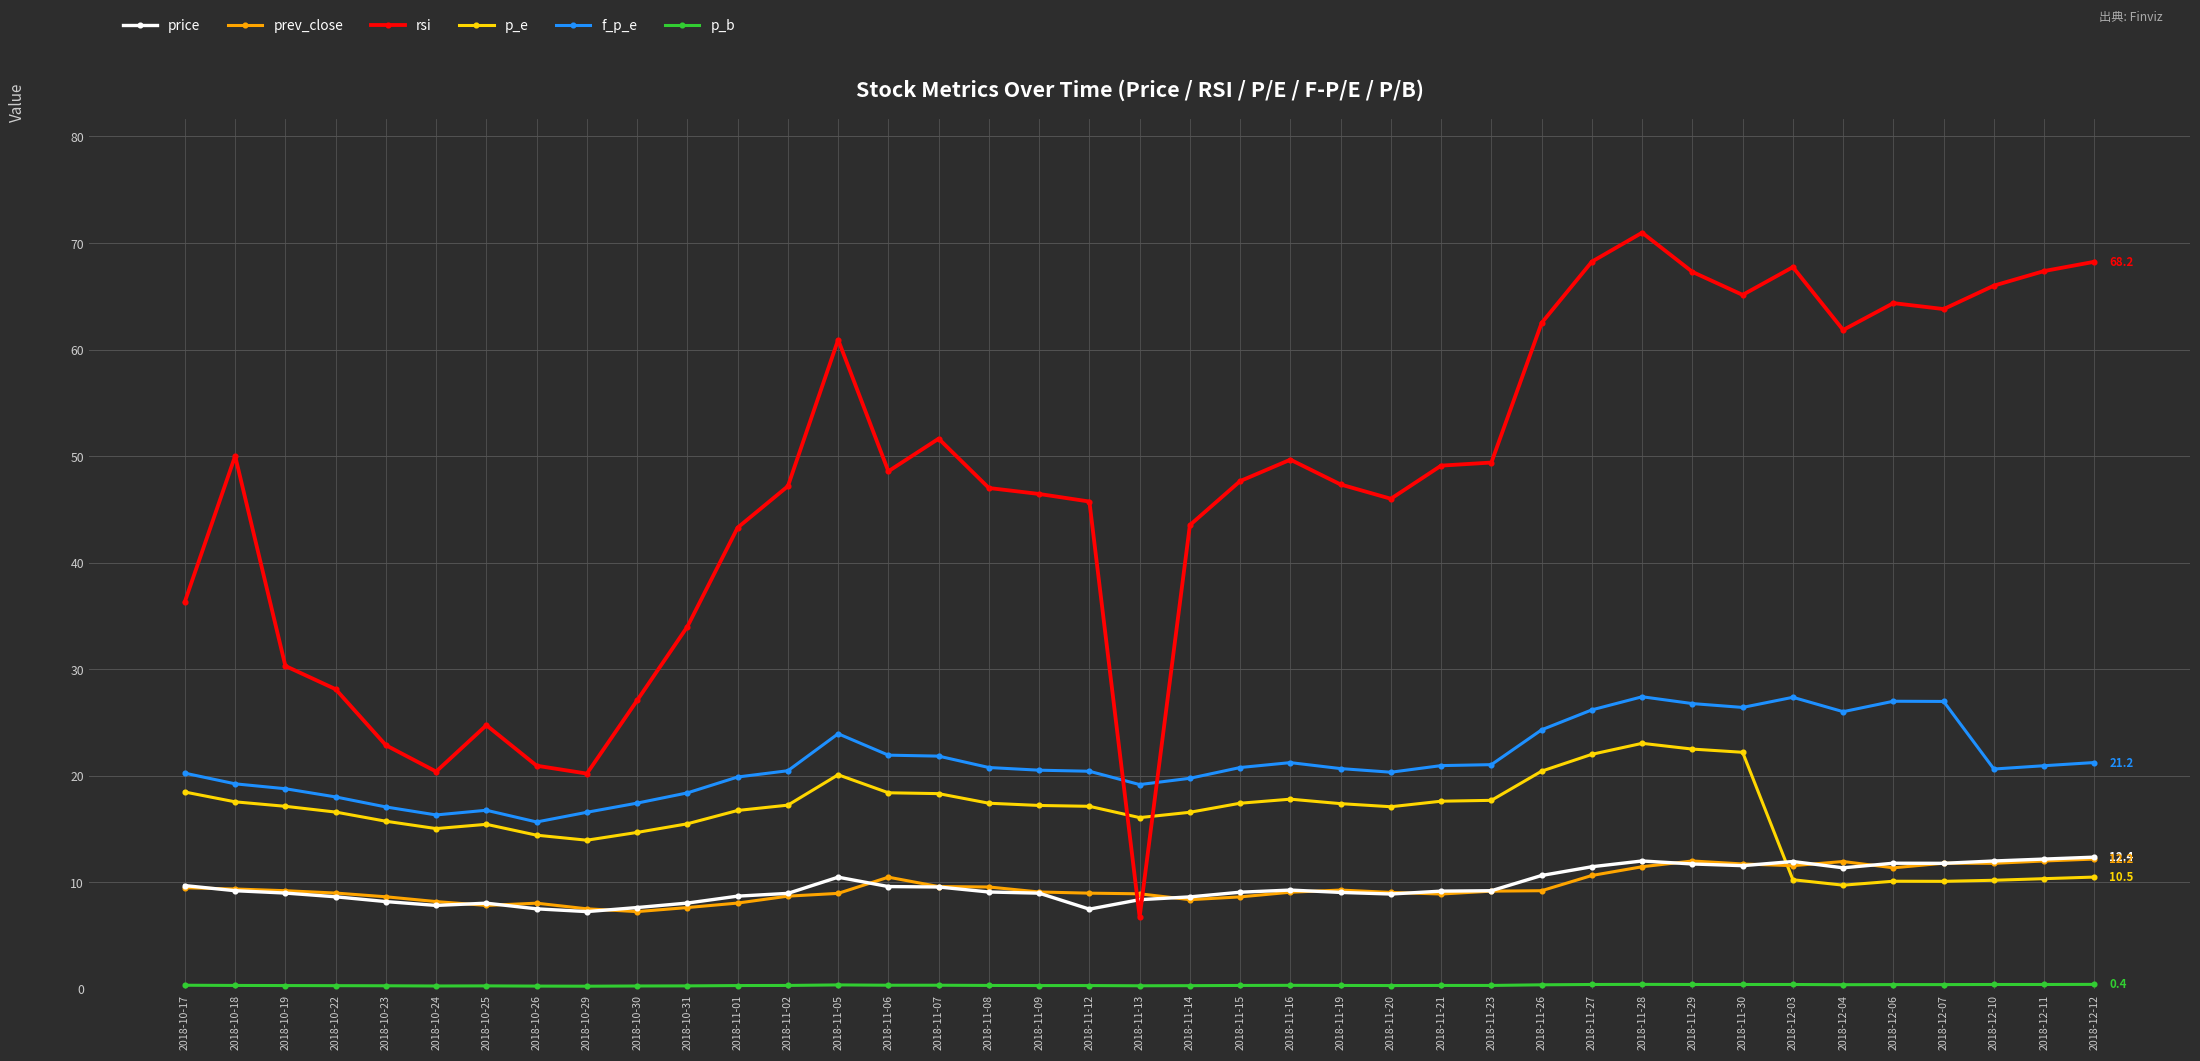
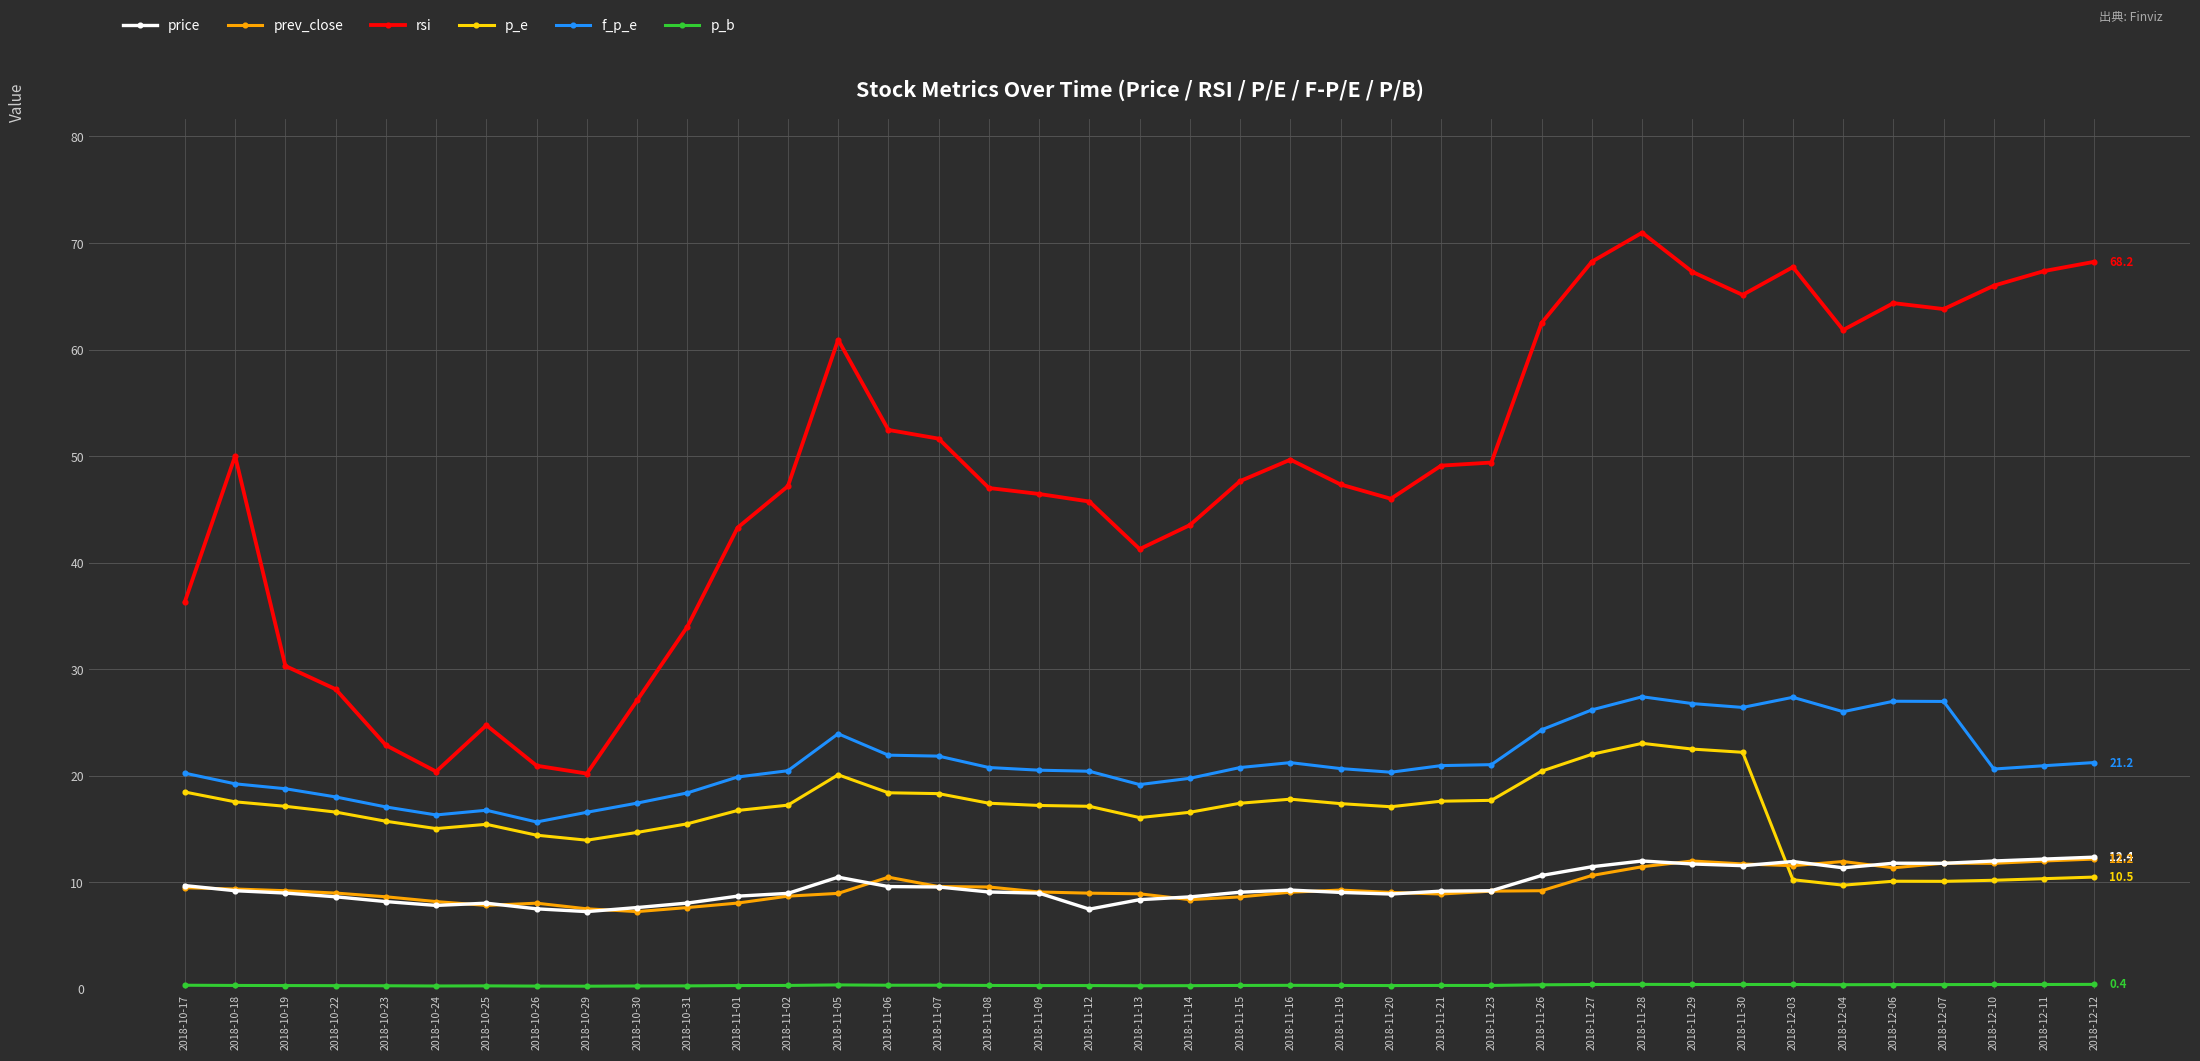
  {
    "price": {
      "2018-10-22": 9,
      "2018-10-23": 8,
      "2018-10-24": 8,
      "2018-10-26": 8,
      "2018-10-30": 8,
      "2018-10-31": 8,
      "2018-11-01": 9,
      "2018-11-05": 10,
      "2018-11-06": 10,
      "2018-11-08": 9,
      "2018-11-12": 7,
      "2018-11-13": 8,
      "2018-11-15": 9,
      "2018-11-21": 9,
      "2018-11-26": 11,
      "2018-11-27": 11,
      "2018-11-28": 12,
      "2018-11-29": 12,
      "2018-12-03": 12,
      "2018-12-04": 11,
      "2018-12-06": 12
    },
    "rsi": {
      "2018-10-17": 36,
      "2018-10-18": 50,
      "2018-10-19": 30,
      "2018-10-22": 28,
      "2018-10-23": 23,
      "2018-10-24": 20,
      "2018-10-25": 25,
      "2018-10-26": 21,
      "2018-10-29": 20,
      "2018-10-30": 27,
      "2018-10-31": 34,
      "2018-11-01": 43,
      "2018-11-02": 47,
      "2018-11-05": 61,
-     "2018-11-06": 49,
+     "2018-11-06": 52,
      "2018-11-07": 52,
      "2018-11-08": 47,
      "2018-11-09": 46,
      "2018-11-12": 46,
-     "2018-11-13": 7,
+     "2018-11-13": 41,
      "2018-11-14": 44,
      "2018-11-15": 48,
      "2018-11-16": 50,
      "2018-11-19": 47,
      "2018-11-20": 46,
      "2018-11-21": 49,
      "2018-11-23": 49,
      "2018-11-26": 63,
      "2018-11-27": 68,
      "2018-11-28": 71,
      "2018-11-29": 67,
      "2018-11-30": 65,
      "2018-12-03": 68,
      "2018-12-04": 62,
      "2018-12-06": 64,
      "2018-12-07": 64,
      "2018-12-10": 66,
      "2018-12-11": 67
    },
    "f_p_e": {
      "2018-12-12": 21.2
    },
    "p_b": {
      "2018-12-12": 0.4
    }
  }
